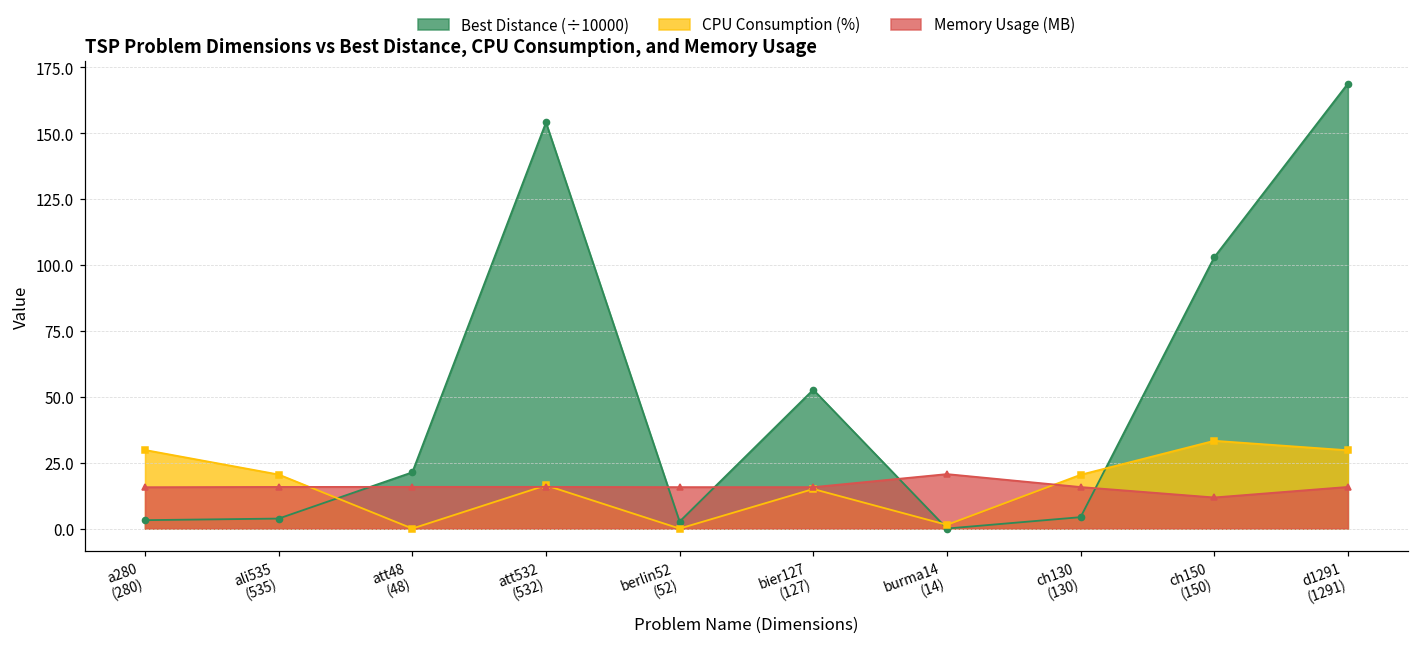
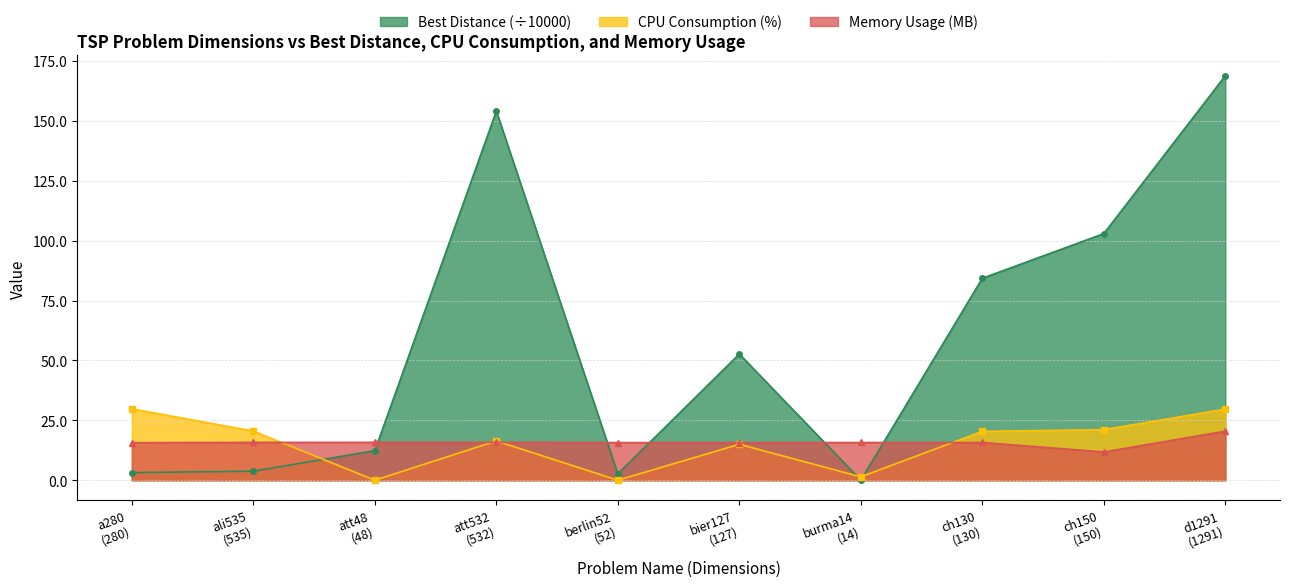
  {
    "Best Distance (÷10000)": {
      "a280 (280)": 3,
      "ali535 (535)": 4,
-     "att48 (48)": 21,
+     "att48 (48)": 12,
      "att532 (532)": 154,
      "berlin52 (52)": 3,
      "bier127 (127)": 53,
      "burma14 (14)": 0,
-     "ch130 (130)": 4,
+     "ch130 (130)": 84,
      "ch150 (150)": 103,
      "d1291 (1291)": 169
    },
    "CPU Consumption (%)": {
      "a280 (280)": 30,
      "ali535 (535)": 21,
      "att48 (48)": 0,
      "berlin52 (52)": 0,
      "burma14 (14)": 1,
      "ch130 (130)": 20,
-     "ch150 (150)": 33,
+     "ch150 (150)": 21,
      "d1291 (1291)": 30
    },
    "Memory Usage (MB)": {
      "a280 (280)": 16,
      "ali535 (535)": 16,
      "att48 (48)": 16,
      "berlin52 (52)": 16,
-     "burma14 (14)": 21,
+     "burma14 (14)": 16,
      "ch130 (130)": 16,
      "ch150 (150)": 12,
-     "d1291 (1291)": 16
+     "d1291 (1291)": 20
    }
  }
